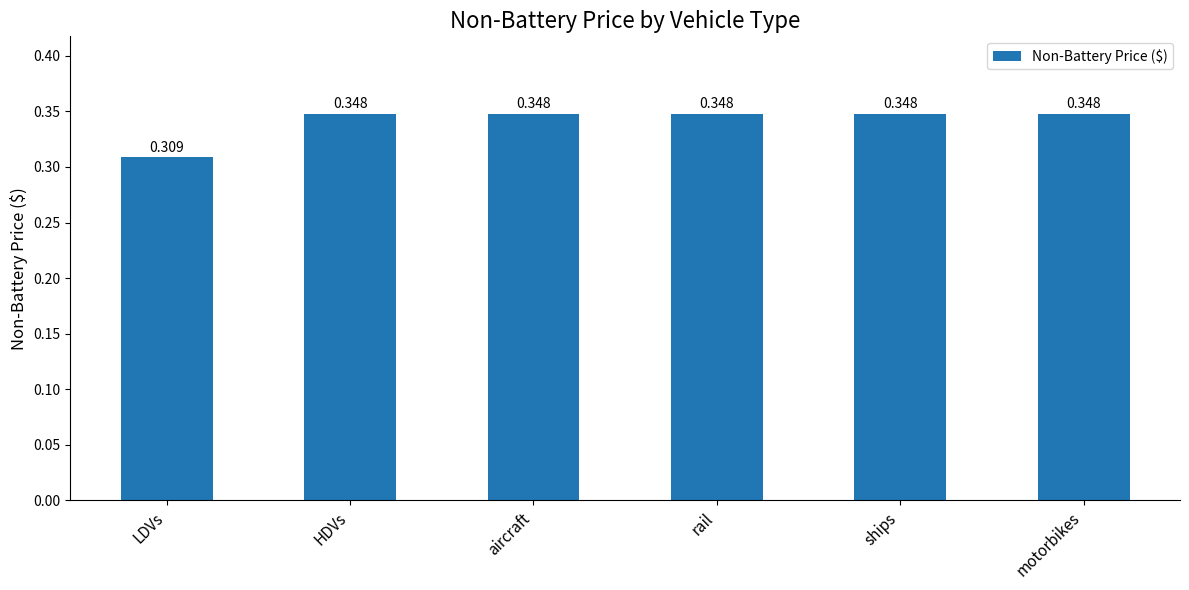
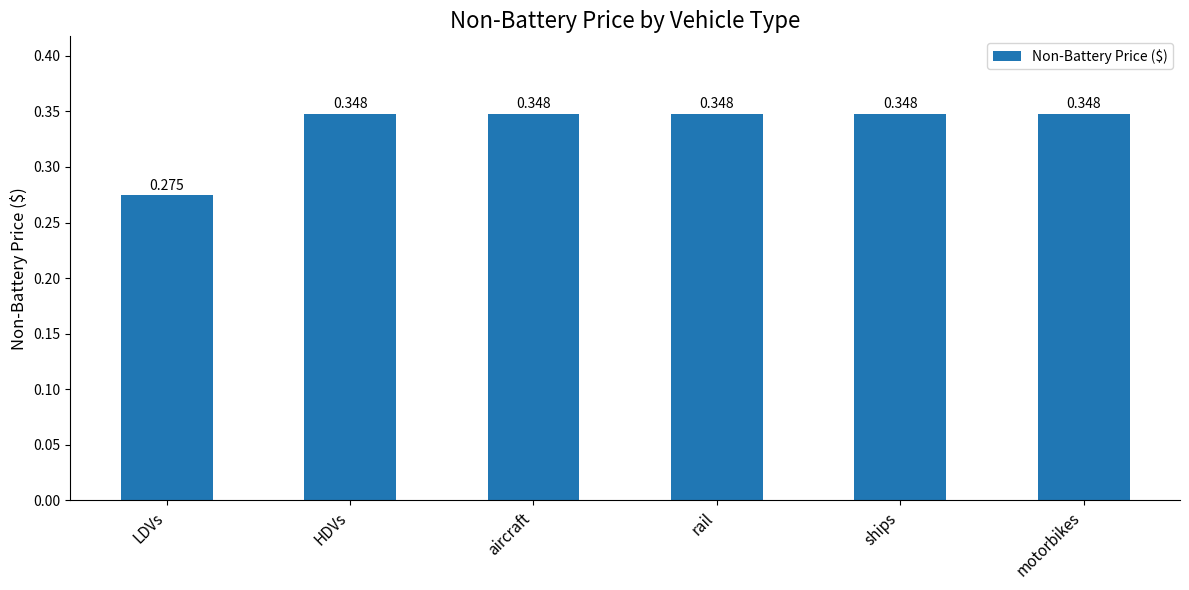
  {
-   "LDVs": 0.309,
+   "LDVs": 0.275,
    "HDVs": 0.348,
    "aircraft": 0.348,
    "rail": 0.348,
    "ships": 0.348,
    "motorbikes": 0.348
  }
